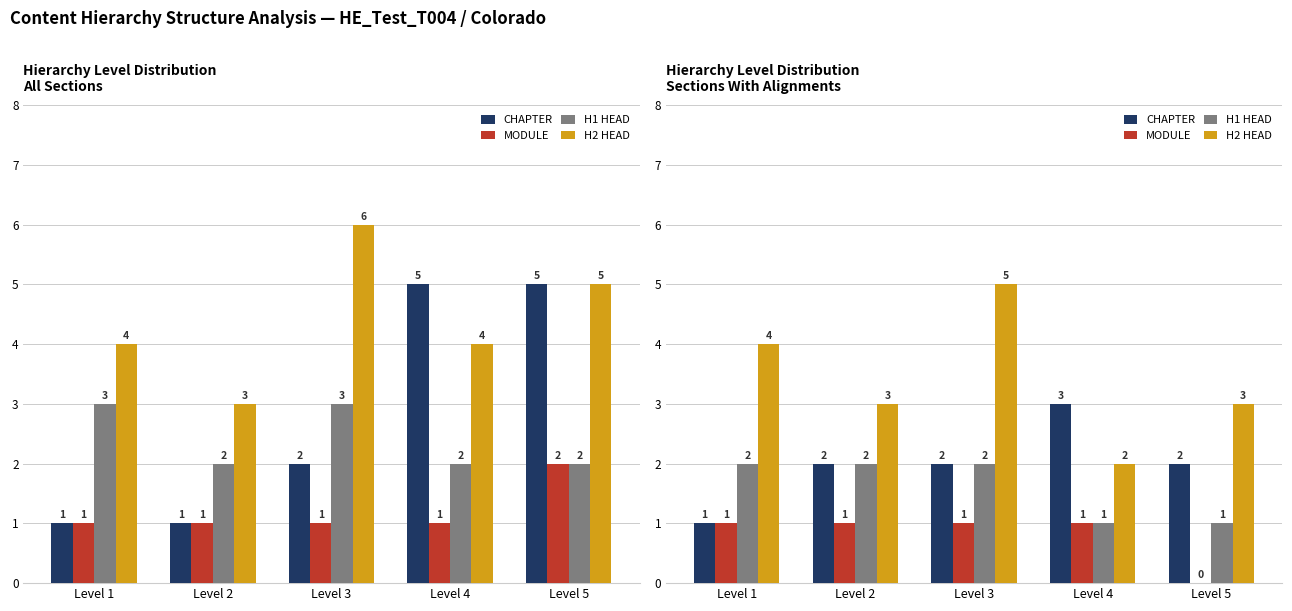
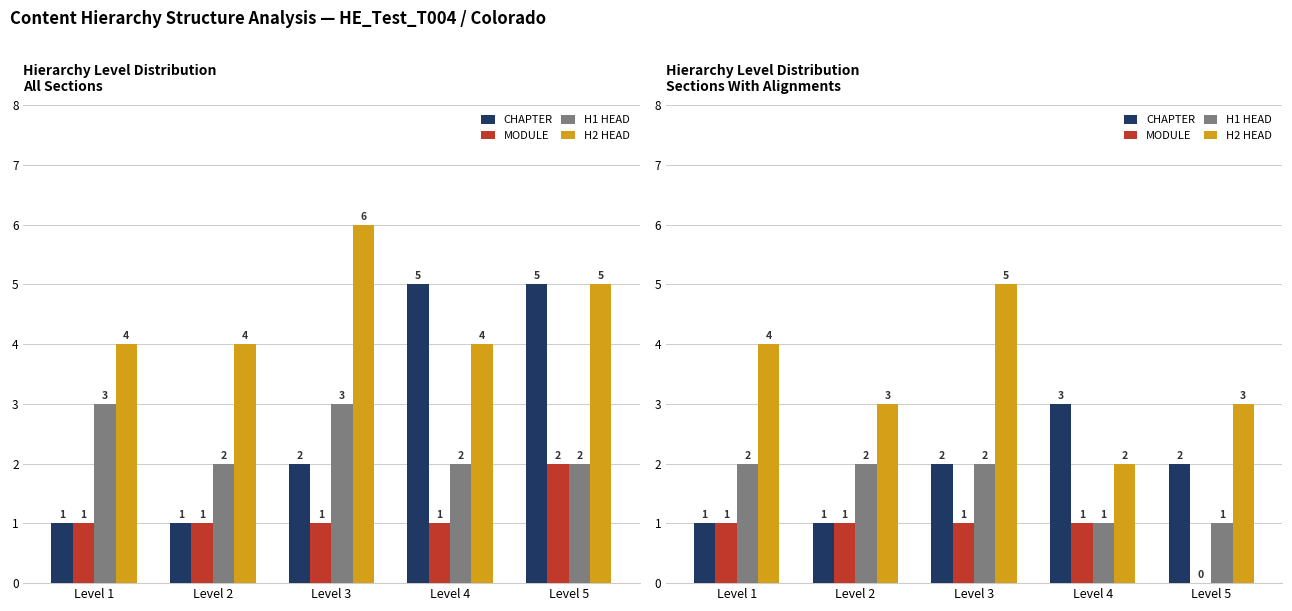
  {
    "Hierarchy Level Distribution All Sections": {
      "CHAPTER": {
        "Level 1": 1,
        "Level 2": 1,
        "Level 3": 2,
        "Level 4": 5,
        "Level 5": 5
      },
      "MODULE": {
        "Level 1": 1,
        "Level 2": 1,
        "Level 3": 1,
        "Level 4": 1,
        "Level 5": 2
      },
      "H1 HEAD": {
        "Level 1": 3,
        "Level 2": 2,
        "Level 3": 3,
        "Level 4": 2,
        "Level 5": 2
      },
      "H2 HEAD": {
        "Level 1": 4,
-       "Level 2": 3,
+       "Level 2": 4,
        "Level 3": 6,
        "Level 4": 4,
        "Level 5": 5
      }
    },
    "Hierarchy Level Distribution Sections With Alignments": {
      "CHAPTER": {
        "Level 1": 1,
-       "Level 2": 2,
+       "Level 2": 1,
        "Level 3": 2,
        "Level 4": 3,
        "Level 5": 2
      },
      "MODULE": {
        "Level 1": 1,
        "Level 2": 1,
        "Level 3": 1,
        "Level 4": 1,
        "Level 5": 0
      },
      "H1 HEAD": {
        "Level 1": 2,
        "Level 2": 2,
        "Level 3": 2,
        "Level 4": 1,
        "Level 5": 1
      },
      "H2 HEAD": {
        "Level 1": 4,
        "Level 2": 3,
        "Level 3": 5,
        "Level 4": 2,
        "Level 5": 3
      }
    }
  }
